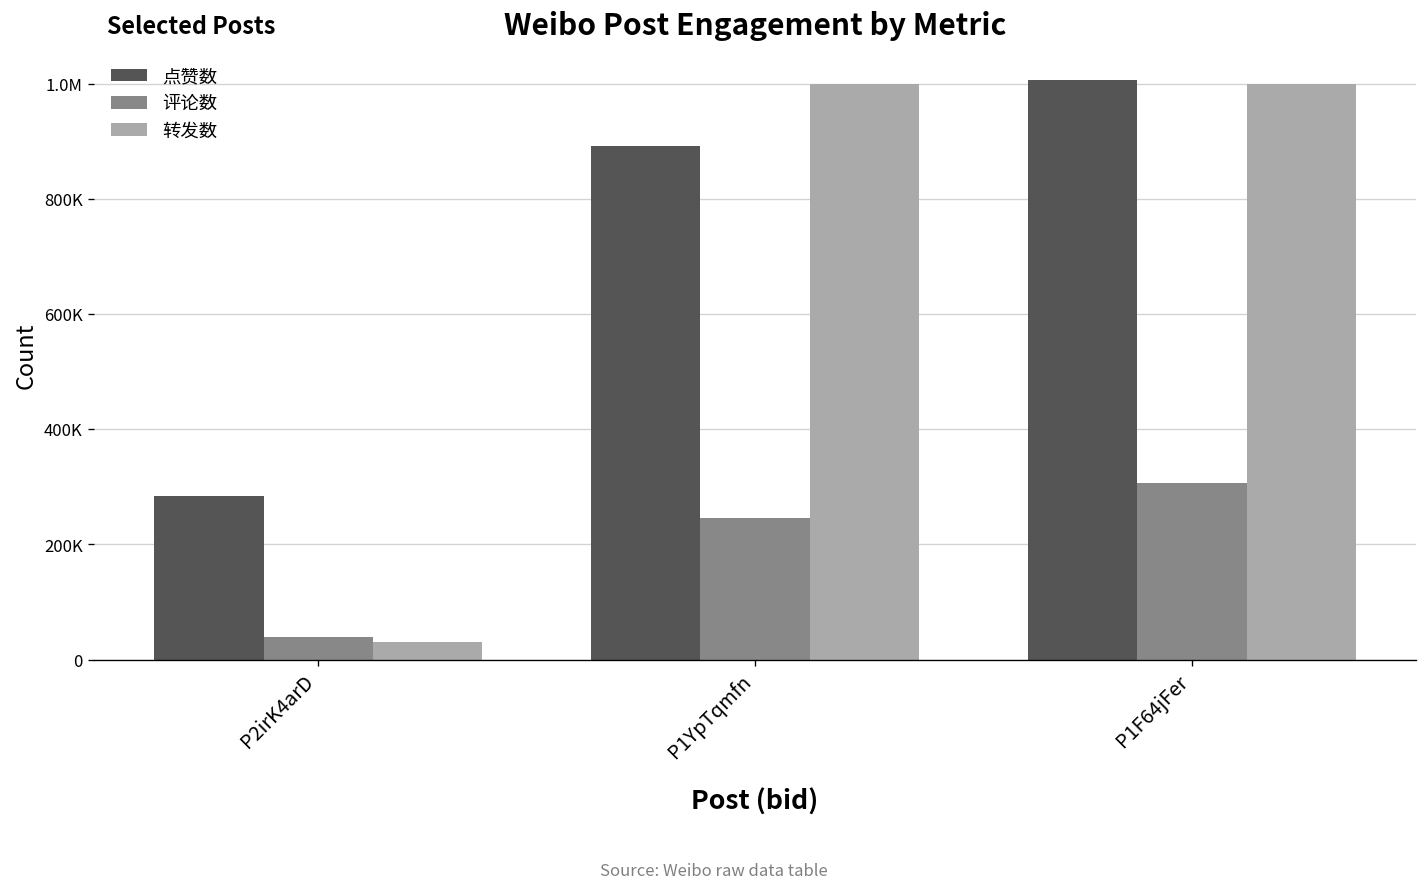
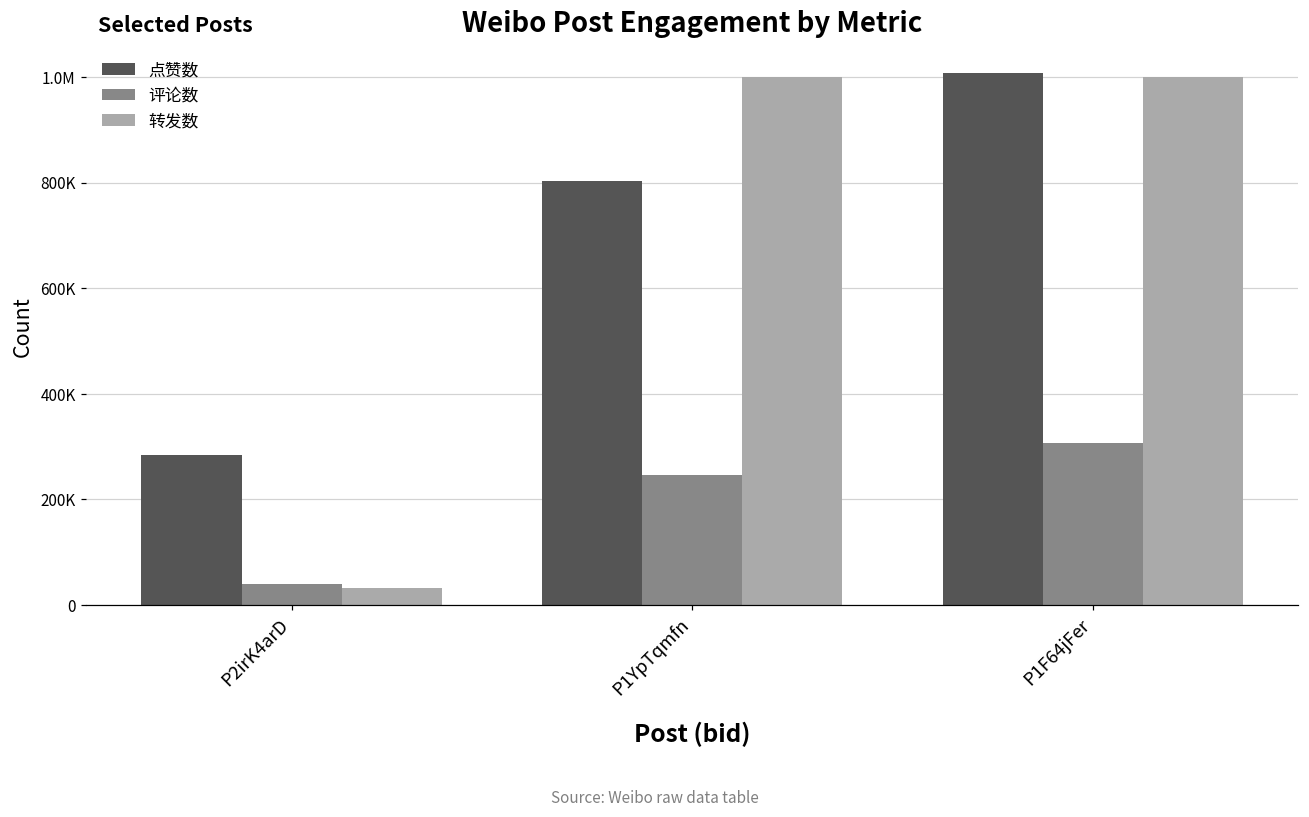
  {
    "点赞数": {
      "P2irK4arD": 280000,
-     "P1YpTqmfn": 890000,
+     "P1YpTqmfn": 800000,
      "P1F64jFer": 1010000
    }
  }
